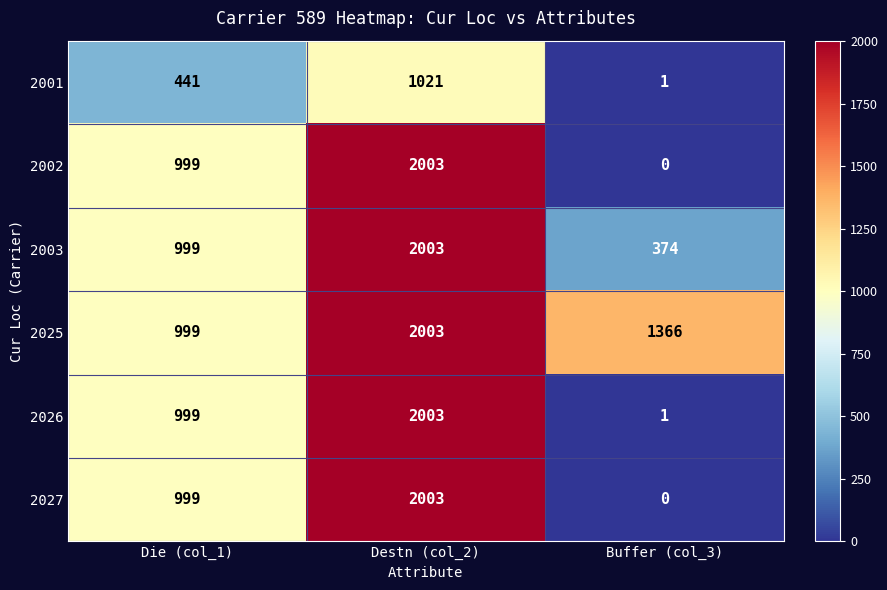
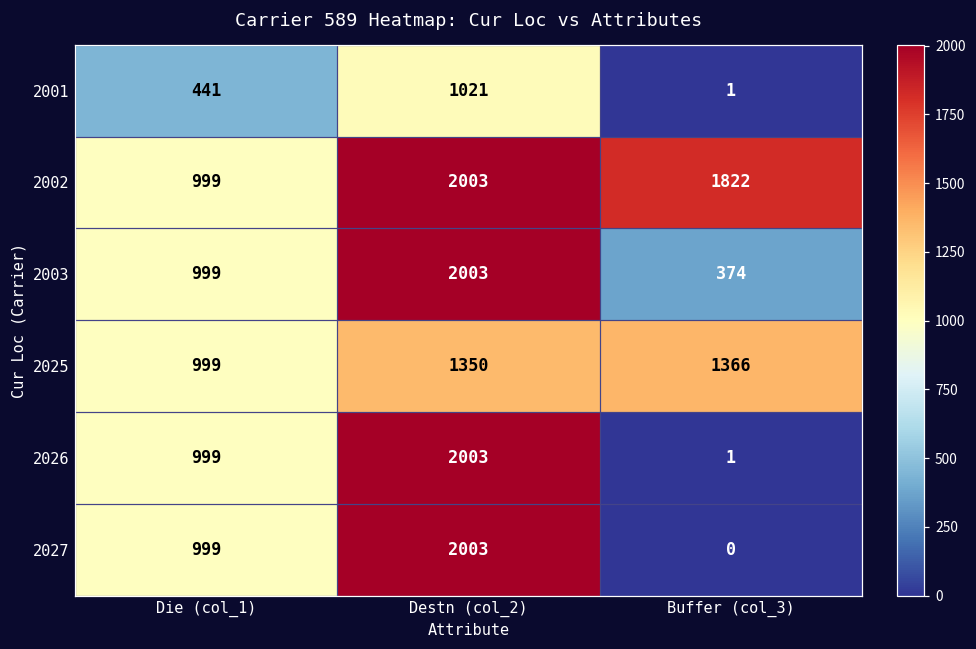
  {
    "2001": {
      "Die (col_1)": 441,
      "Destn (col_2)": 1021,
      "Buffer (col_3)": 1
    },
    "2002": {
      "Die (col_1)": 999,
      "Destn (col_2)": 2003,
-     "Buffer (col_3)": 0
+     "Buffer (col_3)": 1822
    },
    "2003": {
      "Die (col_1)": 999,
      "Destn (col_2)": 2003,
      "Buffer (col_3)": 374
    },
    "2025": {
      "Die (col_1)": 999,
-     "Destn (col_2)": 2003,
+     "Destn (col_2)": 1350,
      "Buffer (col_3)": 1366
    },
    "2026": {
      "Die (col_1)": 999,
      "Destn (col_2)": 2003,
      "Buffer (col_3)": 1
    },
    "2027": {
      "Die (col_1)": 999,
      "Destn (col_2)": 2003,
      "Buffer (col_3)": 0
    }
  }
